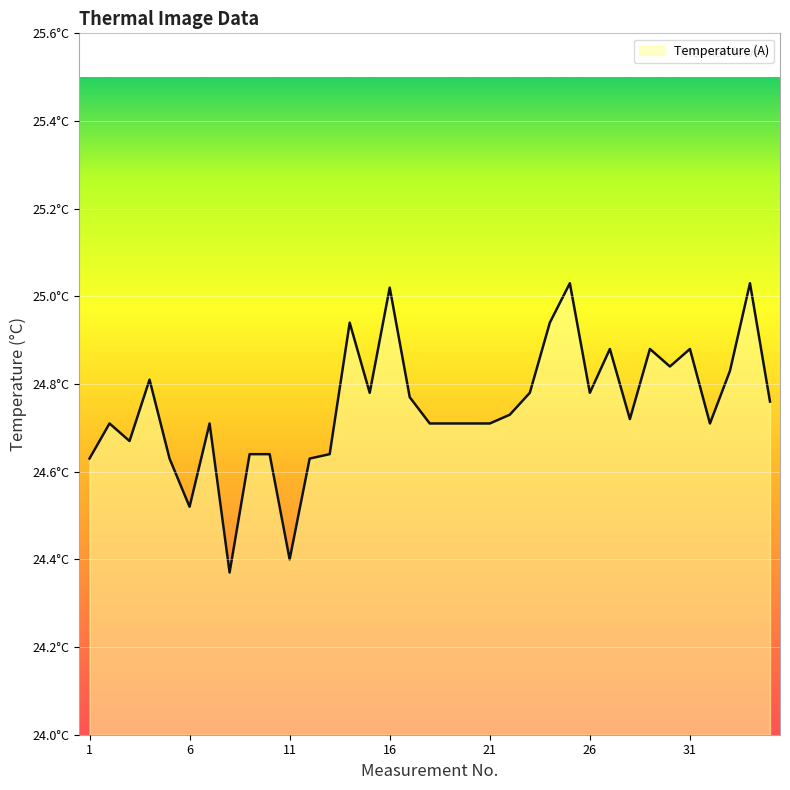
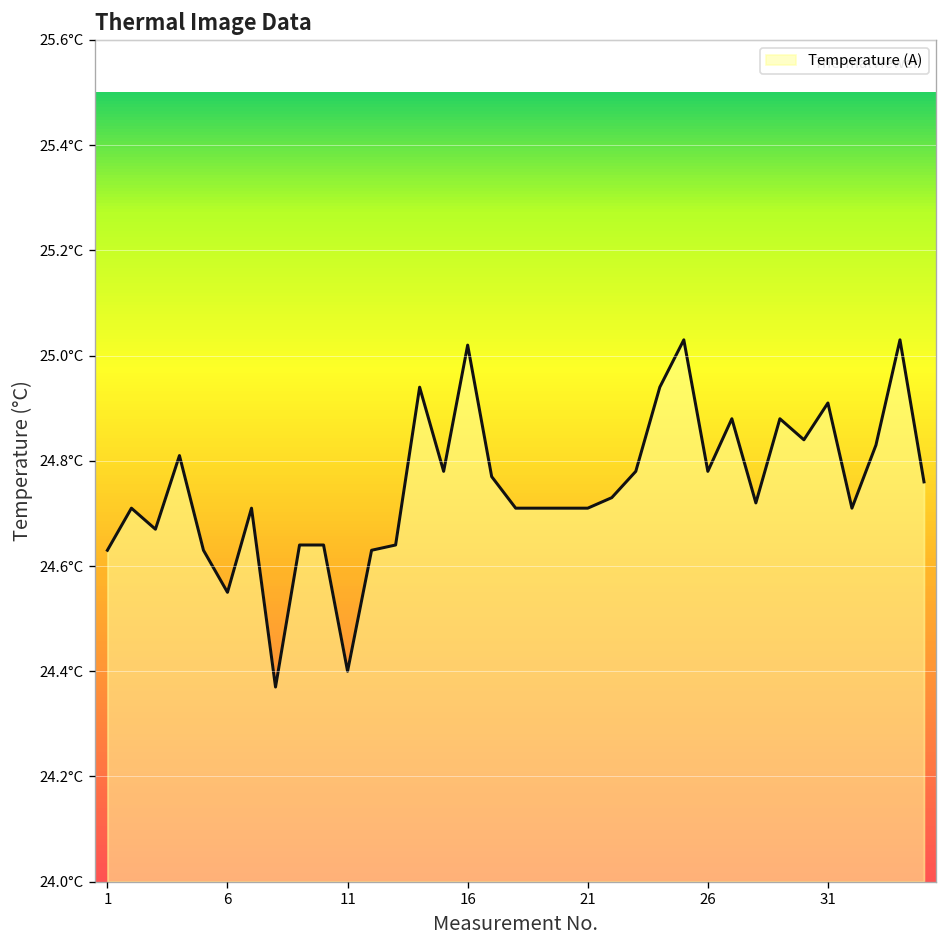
  {
    "1": "24.63°C",
-   "6": "24.52°C",
+   "6": "24.55°C",
    "11": "24.40°C",
    "16": "25.02°C",
    "21": "24.71°C",
    "26": "24.78°C",
-   "31": "24.88°C"
+   "31": "24.91°C"
  }
